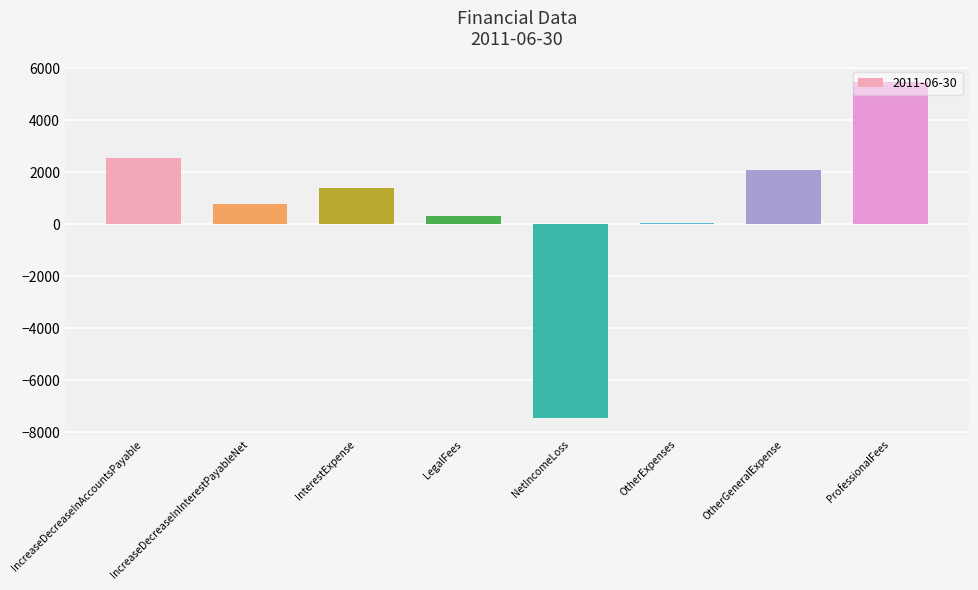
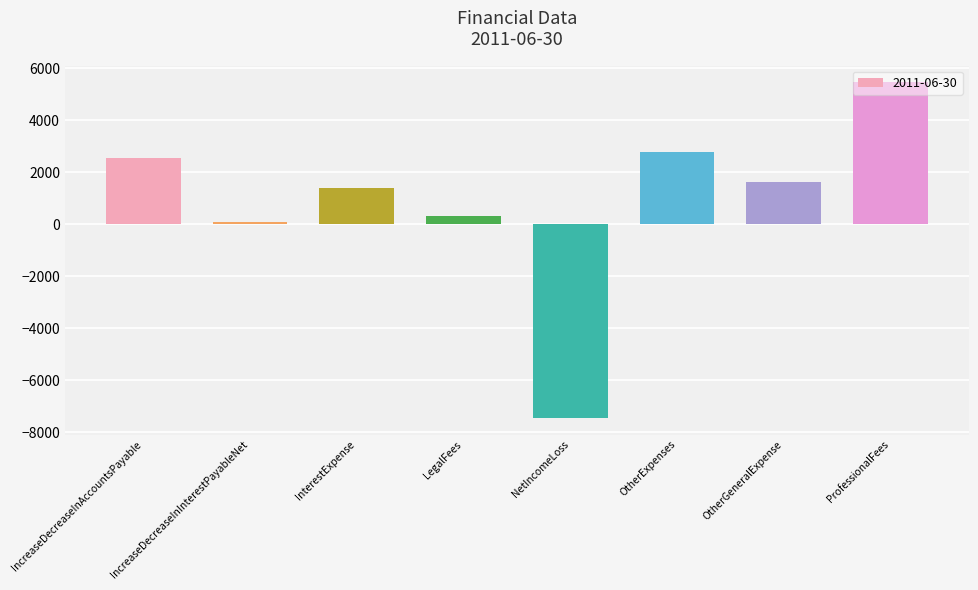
  {
    "IncreaseDecreaseInAccountsPayable": 2500,
-   "IncreaseDecreaseInInterestPayableNet": 800,
+   "IncreaseDecreaseInInterestPayableNet": 100,
    "InterestExpense": 1400,
    "LegalFees": 300,
    "NetIncomeLoss": -7500,
-   "OtherExpenses": 0,
-   "OtherGeneralExpense": 2100
+   "OtherExpenses": 2800,
+   "OtherGeneralExpense": 1600
  }
